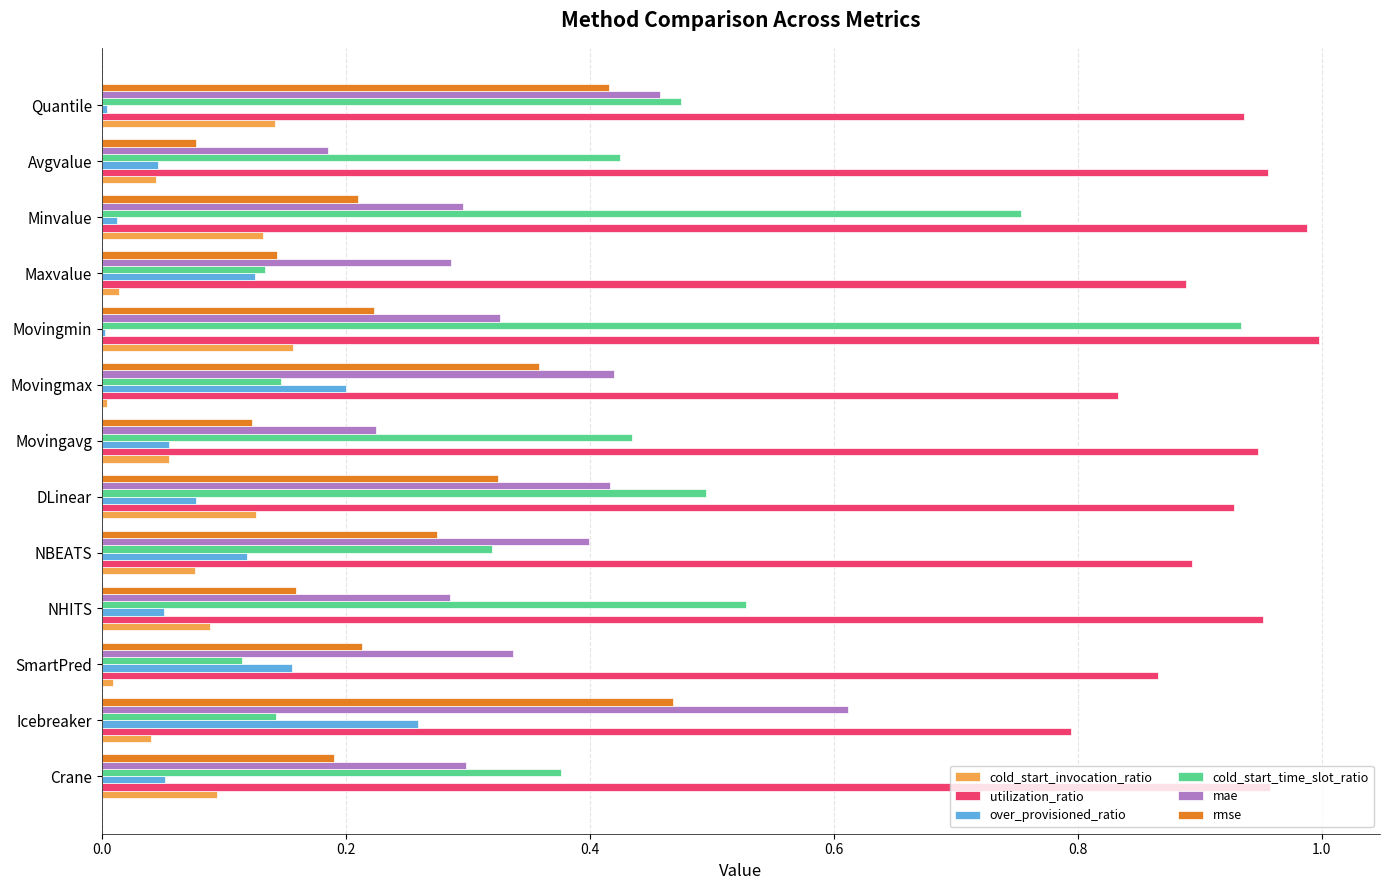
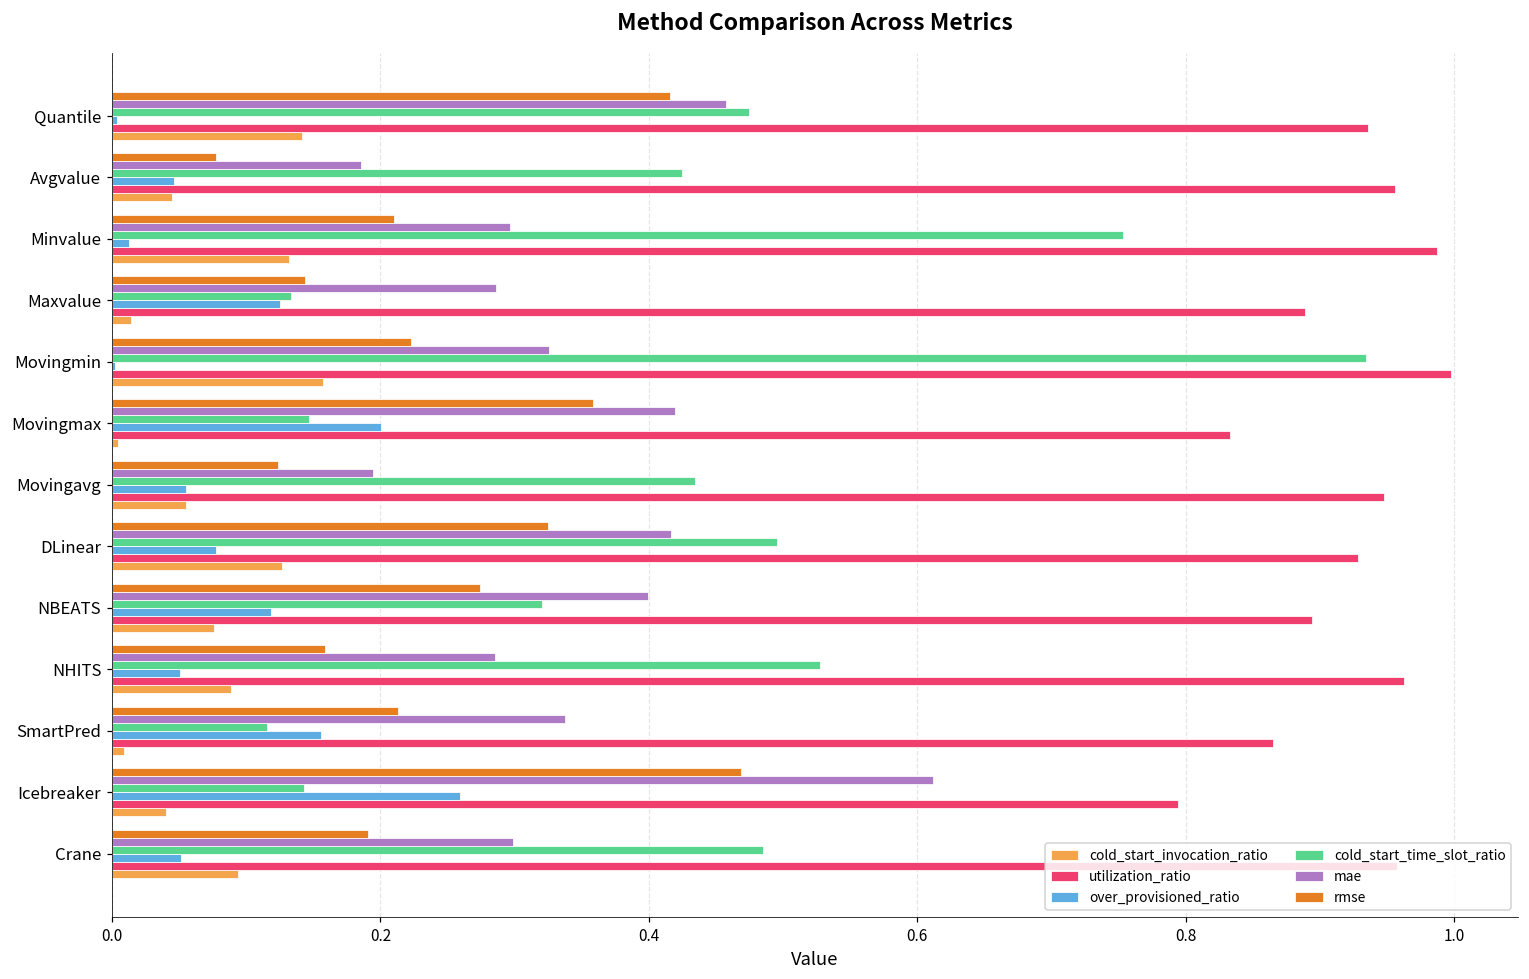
  {
    "utilization_ratio": {
      "Quantile": 0.936,
      "Avgvalue": 0.956,
      "Minvalue": 0.988,
      "Maxvalue": 0.889,
      "Movingmin": 0.998,
      "Movingmax": 0.833,
      "Movingavg": 0.948,
      "DLinear": 0.928,
      "NBEATS": 0.894,
-     "NHITS": 0.952,
+     "NHITS": 0.963,
      "SmartPred": 0.865,
      "Icebreaker": 0.794
    },
    "over_provisioned_ratio": {
      "Quantile": 0.004,
      "Avgvalue": 0.046,
      "Minvalue": 0.013,
      "Maxvalue": 0.125,
      "Movingmin": 0.002,
      "Movingmax": 0.200,
      "Movingavg": 0.055,
      "DLinear": 0.077,
      "NBEATS": 0.119,
      "NHITS": 0.051,
      "SmartPred": 0.156,
      "Icebreaker": 0.259,
      "Crane": 0.052
    },
    "cold_start_time_slot_ratio": {
      "Quantile": 0.474,
      "Avgvalue": 0.425,
      "Minvalue": 0.753,
      "Maxvalue": 0.133,
      "Movingmin": 0.934,
      "Movingmax": 0.147,
      "Movingavg": 0.435,
      "DLinear": 0.495,
      "NBEATS": 0.320,
      "NHITS": 0.528,
      "SmartPred": 0.115,
      "Icebreaker": 0.143,
-     "Crane": 0.376
+     "Crane": 0.485
    },
    "mae": {
      "Quantile": 0.457,
      "Avgvalue": 0.186,
      "Minvalue": 0.296,
      "Maxvalue": 0.286,
      "Movingmin": 0.326,
      "Movingmax": 0.419,
-     "Movingavg": 0.225,
+     "Movingavg": 0.195,
      "DLinear": 0.417,
      "NBEATS": 0.399,
      "NHITS": 0.285,
      "SmartPred": 0.337,
      "Icebreaker": 0.612,
      "Crane": 0.298
    }
  }
